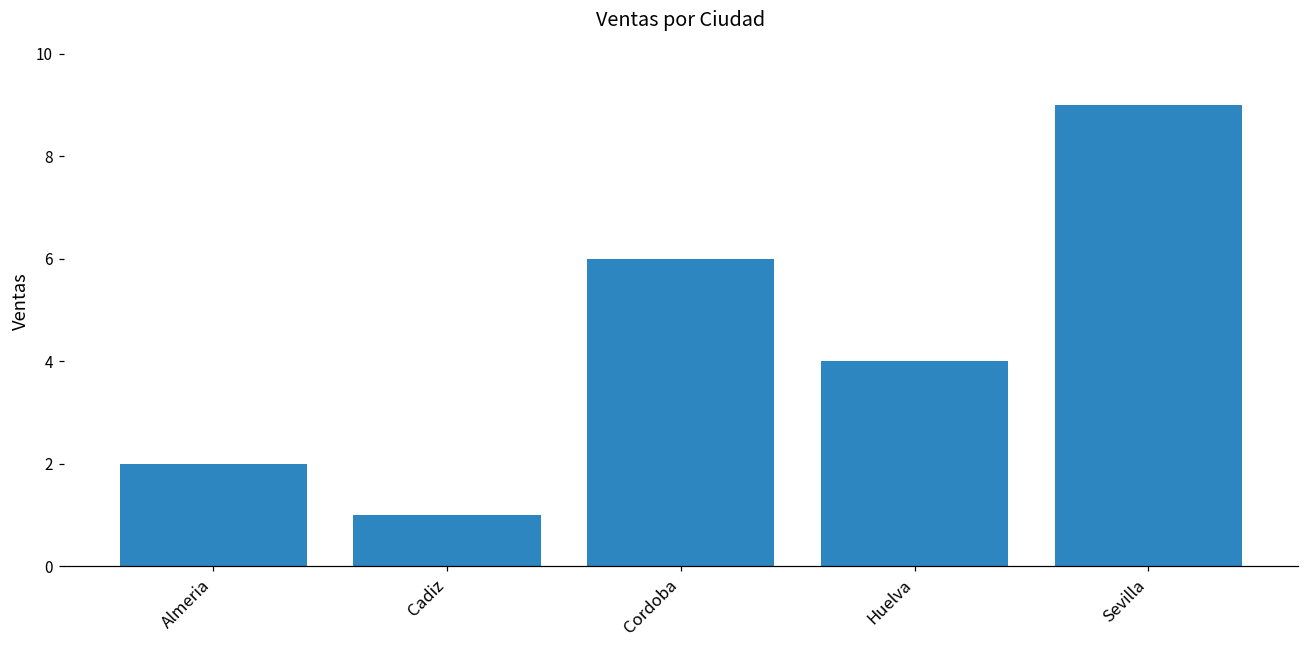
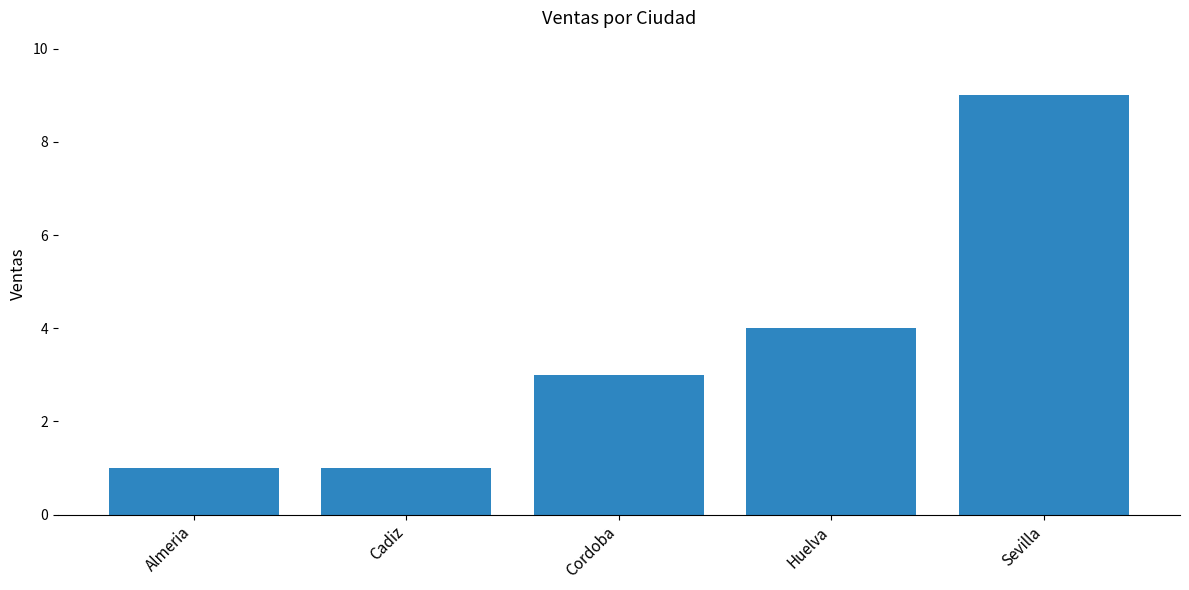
  {
-   "Almeria": 2,
+   "Almeria": 1,
    "Cadiz": 1,
-   "Cordoba": 6,
+   "Cordoba": 3,
    "Huelva": 4,
    "Sevilla": 9
  }
